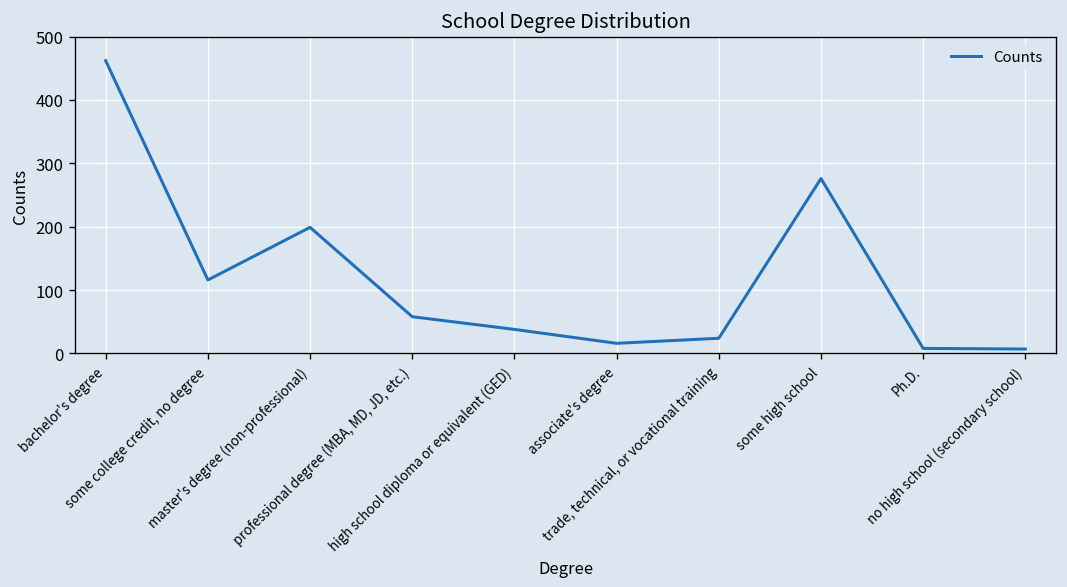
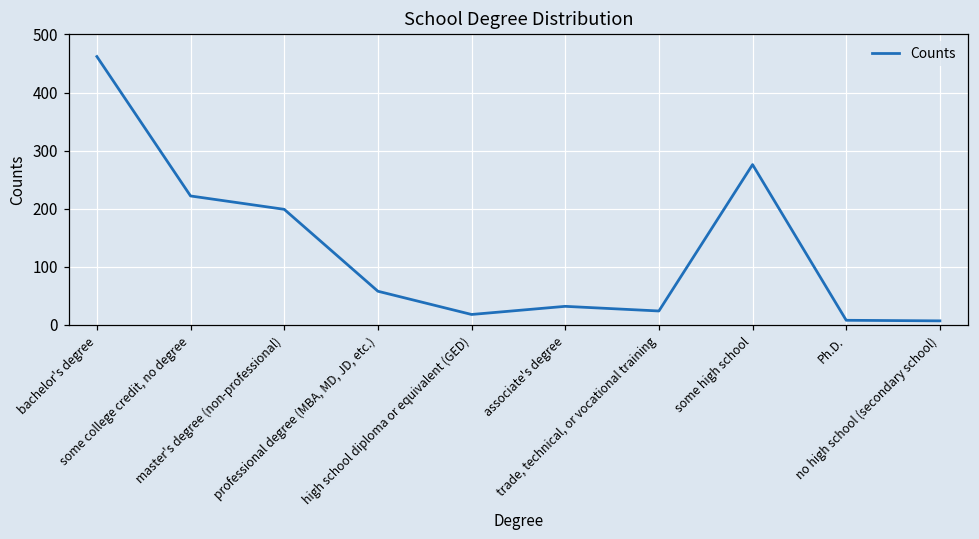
  {
    "bachelor's degree": 460,
-   "some college credit, no degree": 120,
+   "some college credit, no degree": 220,
    "master's degree (non-professional)": 200,
    "professional degree (MBA, MD, JD, etc.)": 60,
-   "high school diploma or equivalent (GED)": 40,
-   "associate's degree": 20,
+   "high school diploma or equivalent (GED)": 20,
+   "associate's degree": 30,
    "trade, technical, or vocational training": 20,
    "some high school": 280,
    "Ph.D.": 10,
    "no high school (secondary school)": 10
  }
